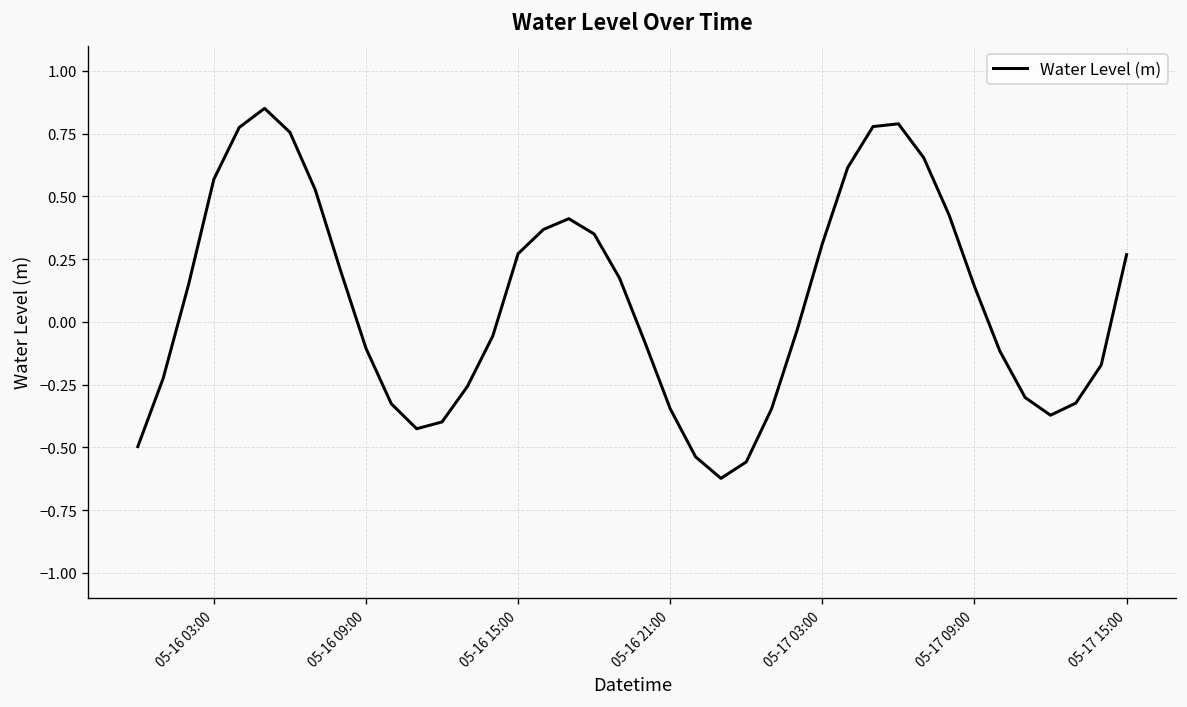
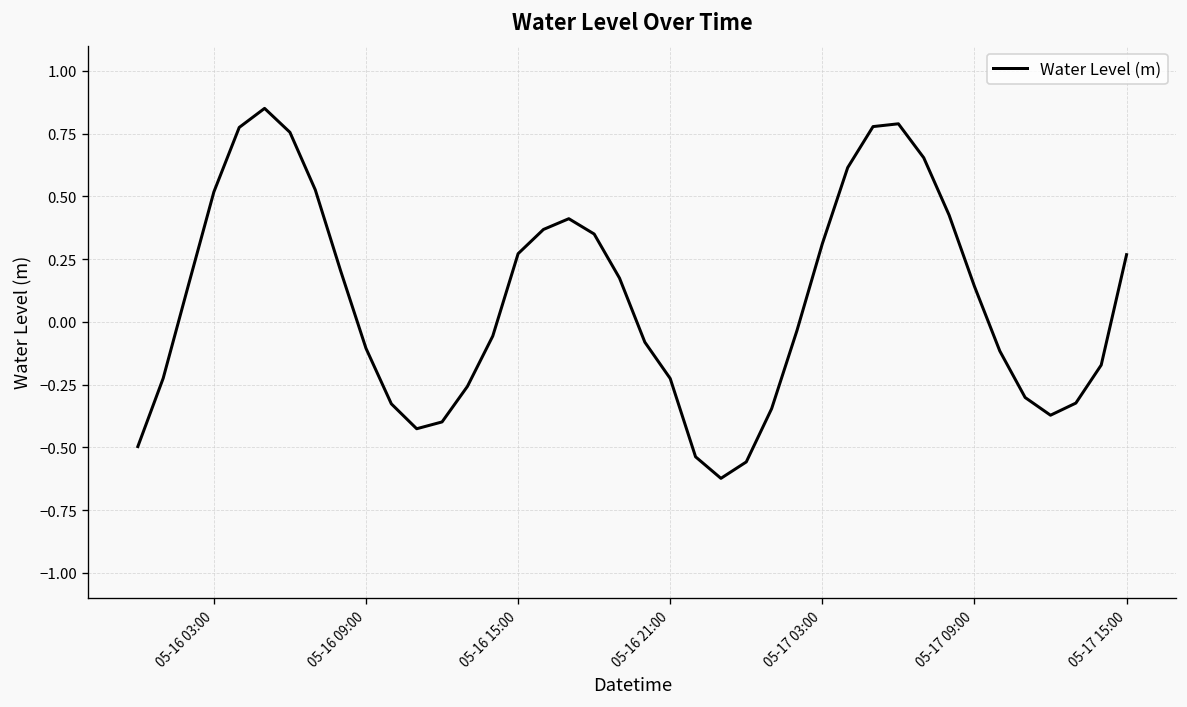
  {
-   "05-16 03:00": 0.57,
+   "05-16 03:00": 0.52,
    "05-16 09:00": -0.11,
    "05-16 15:00": 0.27,
-   "05-16 21:00": -0.35,
+   "05-16 21:00": -0.23,
    "05-17 03:00": 0.31,
    "05-17 09:00": 0.14,
    "05-17 15:00": 0.27
  }
